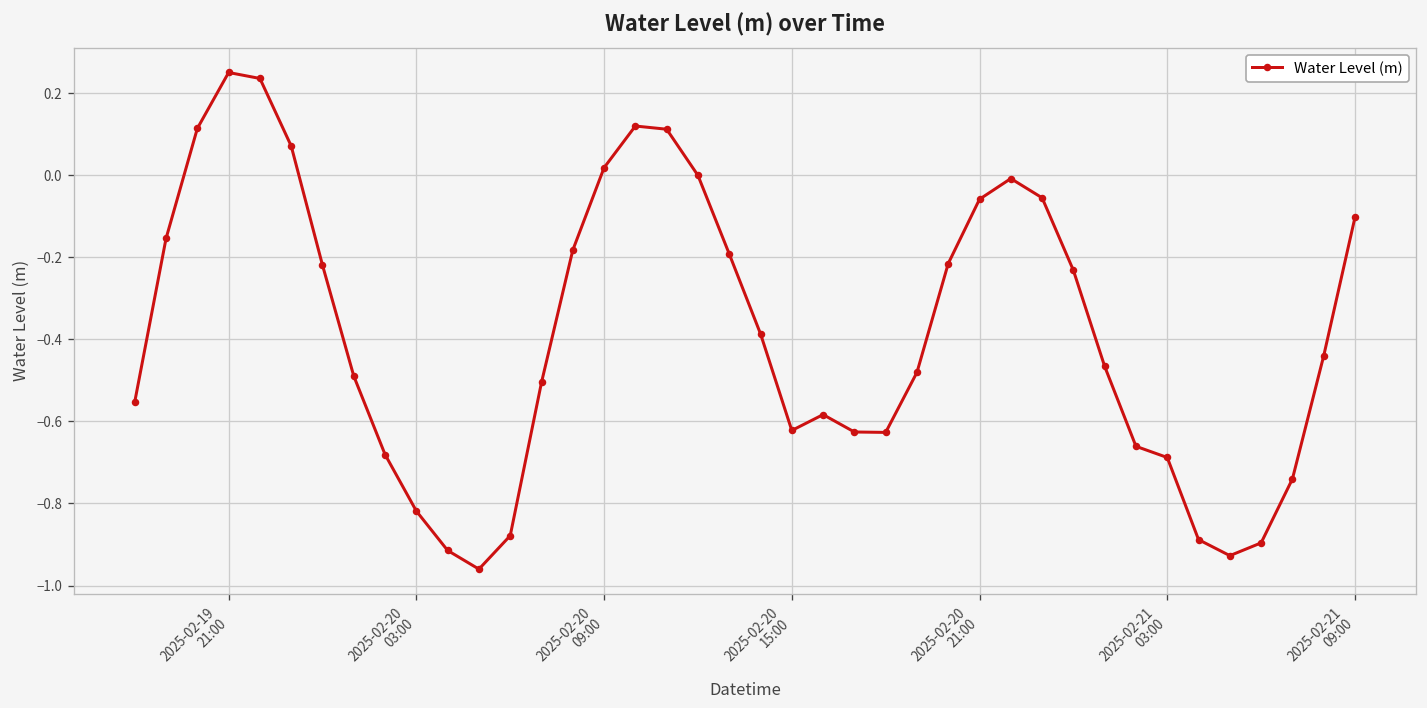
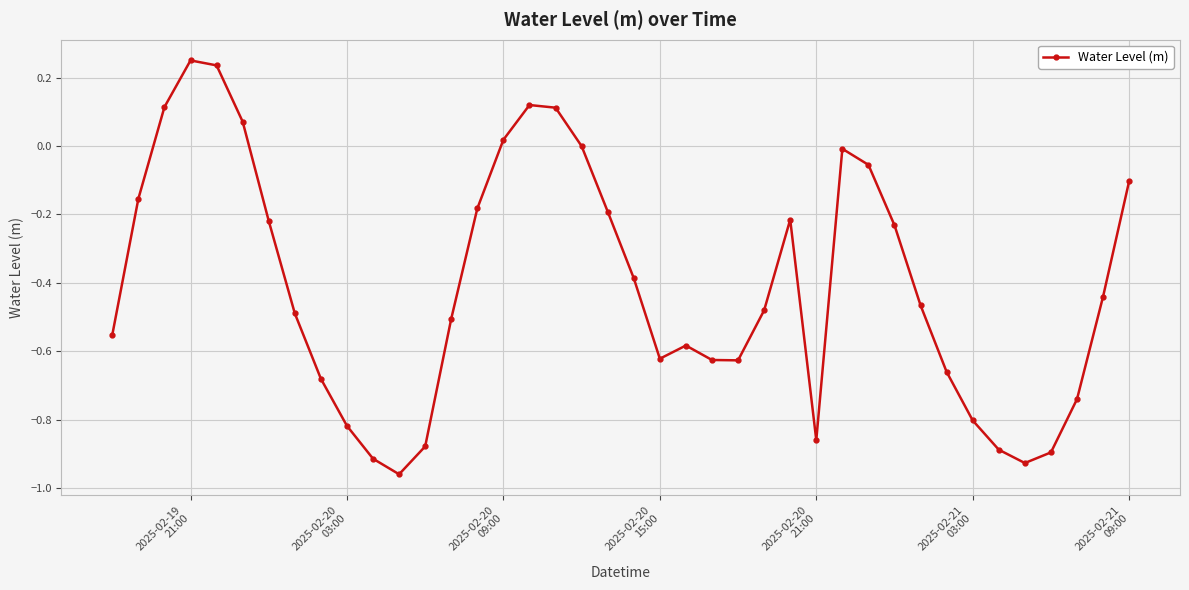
  {
    "2025-02-19 21:00": 0.25,
    "2025-02-20 03:00": -0.82,
    "2025-02-20 09:00": 0.02,
    "2025-02-20 15:00": -0.62,
-   "2025-02-20 21:00": -0.06,
-   "2025-02-21 03:00": -0.69,
+   "2025-02-20 21:00": -0.86,
+   "2025-02-21 03:00": -0.80,
    "2025-02-21 09:00": -0.10
  }
